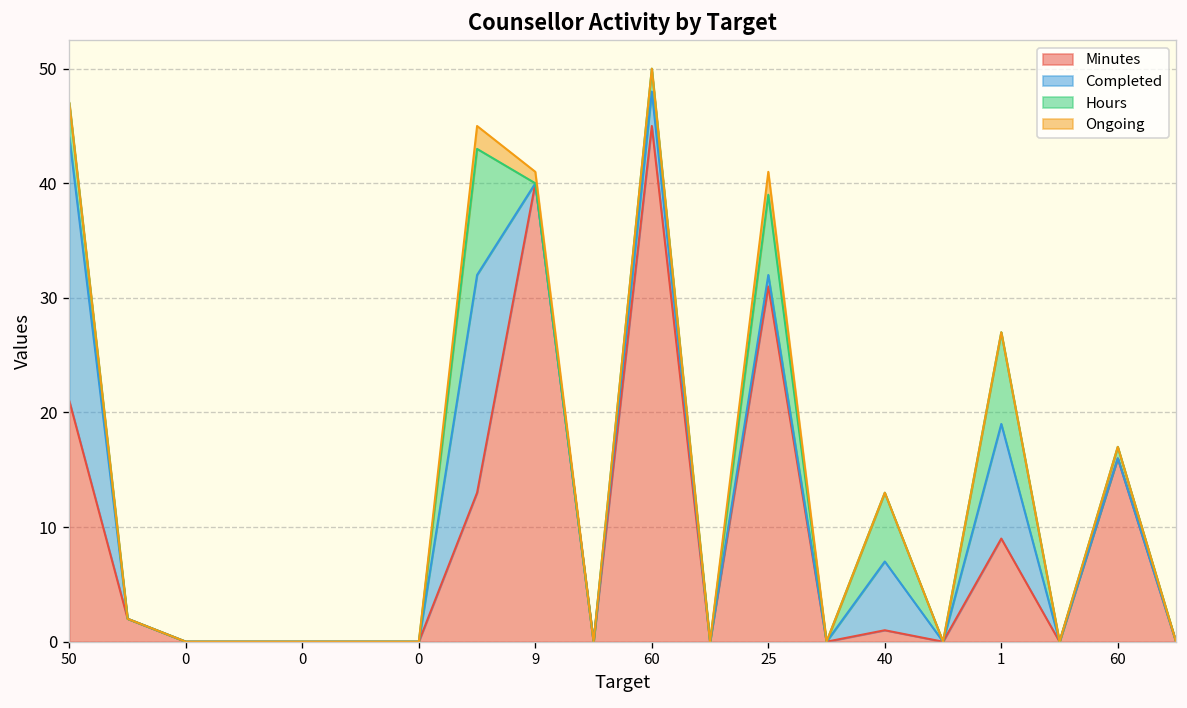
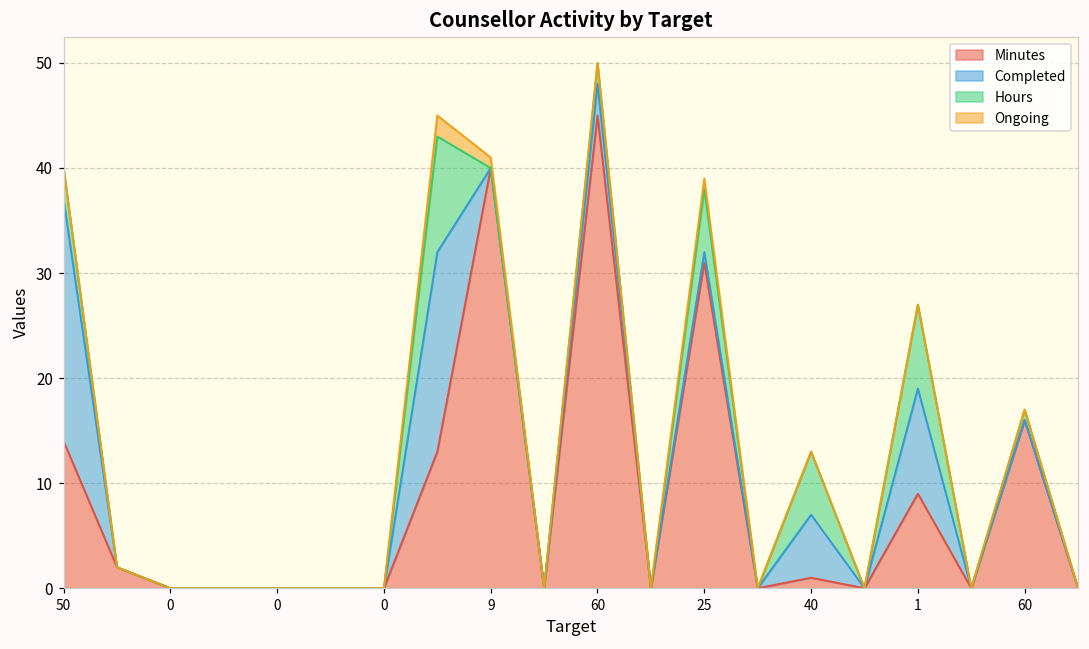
  {
    "Minutes": {
-     "50": 21,
+     "50": 14,
      "25": 31,
      "40": 1
    },
    "Completed": {
      "50": 23,
      "25": 1,
      "40": 6
    },
    "Hours": {
-     "25": 7
+     "25": 6
    },
    "Ongoing": {
-     "25": 2
+     "25": 1
    }
  }
